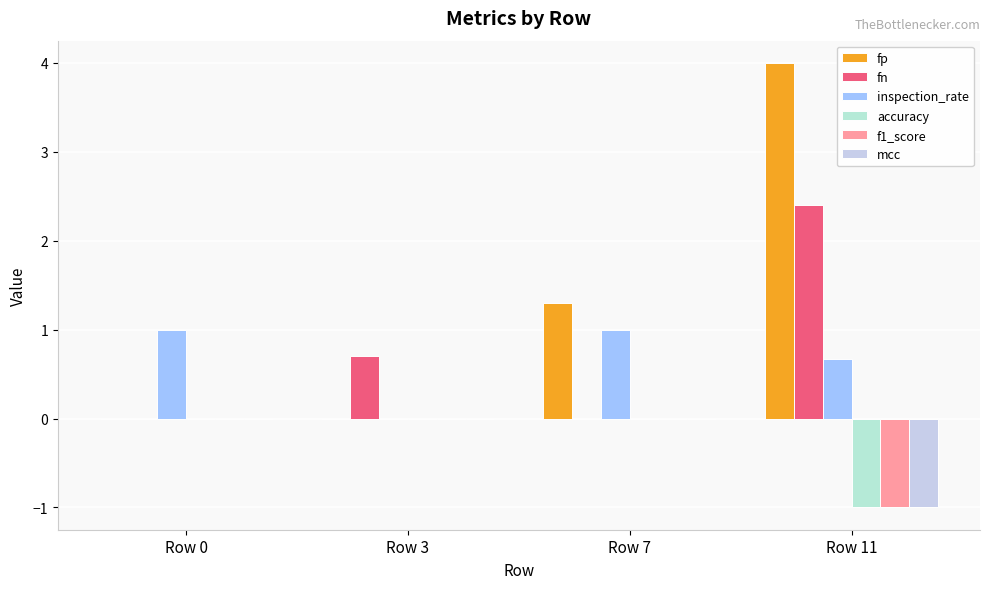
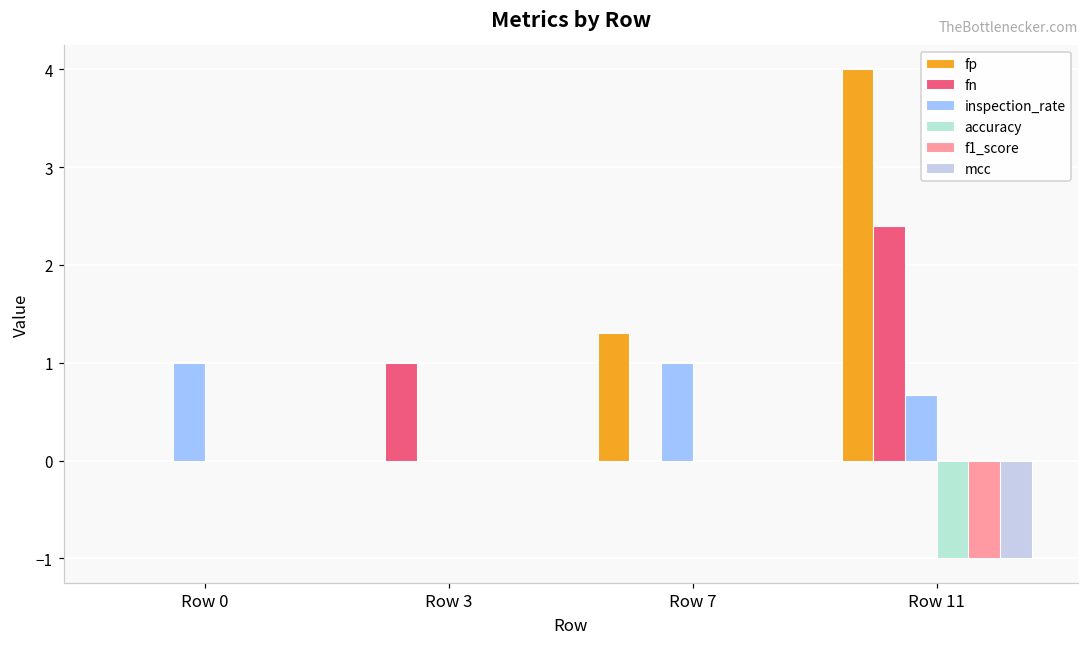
  {
    "fp": {
      "Row 0": 0.0,
      "Row 3": 0.0,
      "Row 7": 1.3,
      "Row 11": 4.0
    },
    "fn": {
      "Row 0": 0.0,
-     "Row 3": 0.7,
+     "Row 3": 1.0,
      "Row 7": 0.0,
      "Row 11": 2.4
    },
    "f1_score": {
      "Row 0": 0.0,
      "Row 3": 0.0,
      "Row 7": 0.0,
      "Row 11": -1.0
    }
  }
